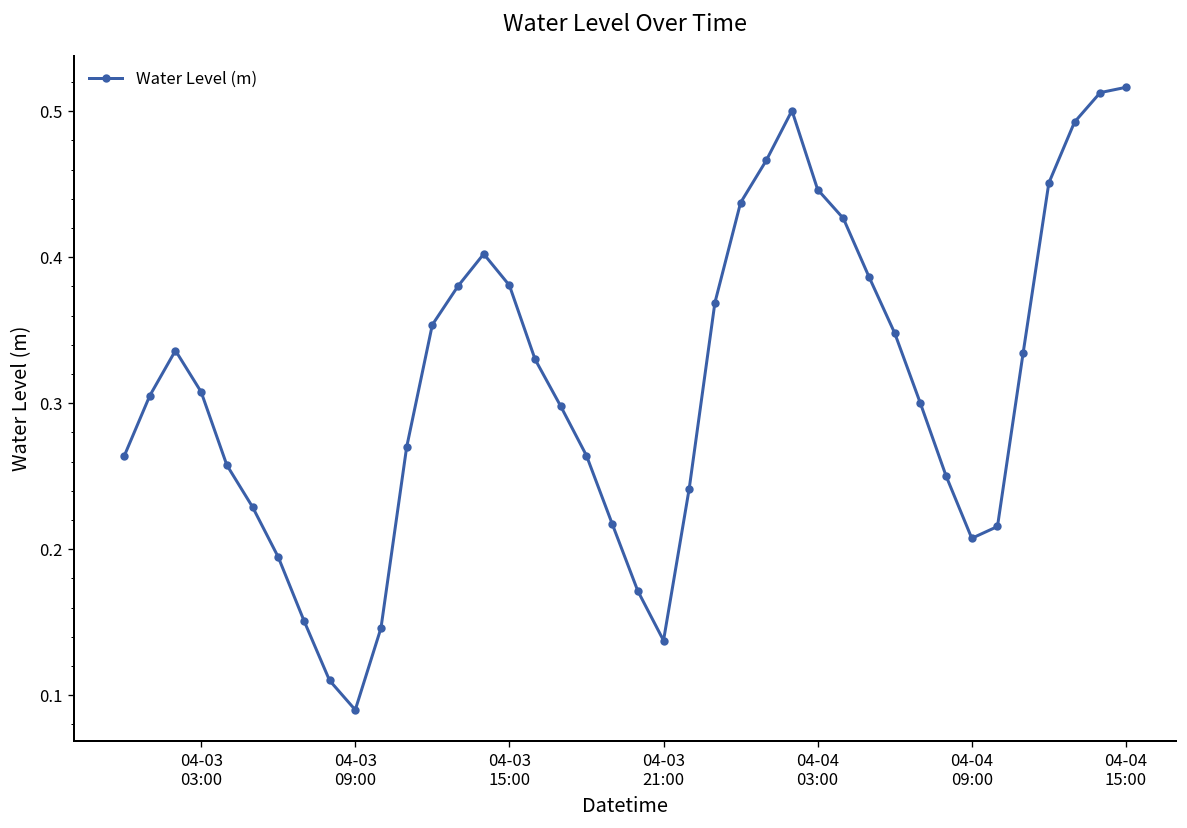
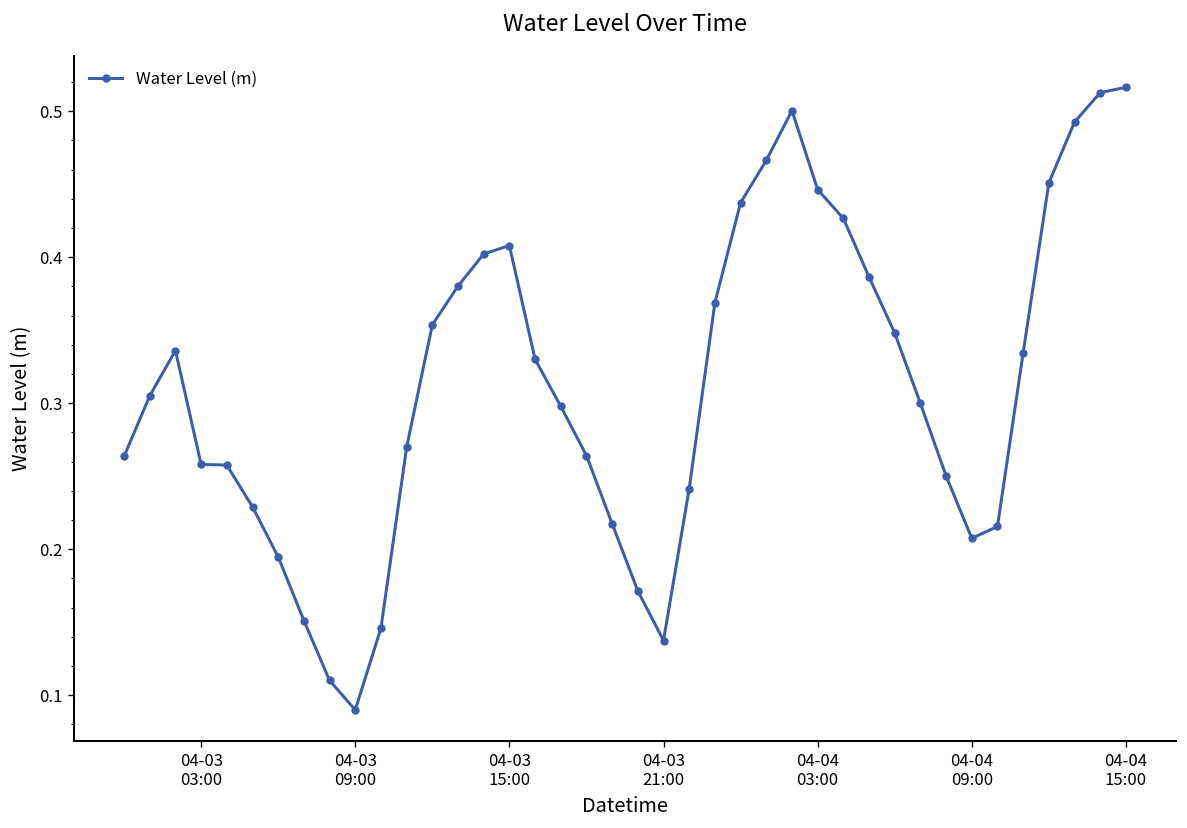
  {
-   "04-03 03:00": 0.308,
+   "04-03 03:00": 0.258,
    "04-03 09:00": 0.090,
-   "04-03 15:00": 0.381,
+   "04-03 15:00": 0.408,
    "04-03 21:00": 0.137,
    "04-04 03:00": 0.446,
    "04-04 09:00": 0.207,
    "04-04 15:00": 0.516
  }
